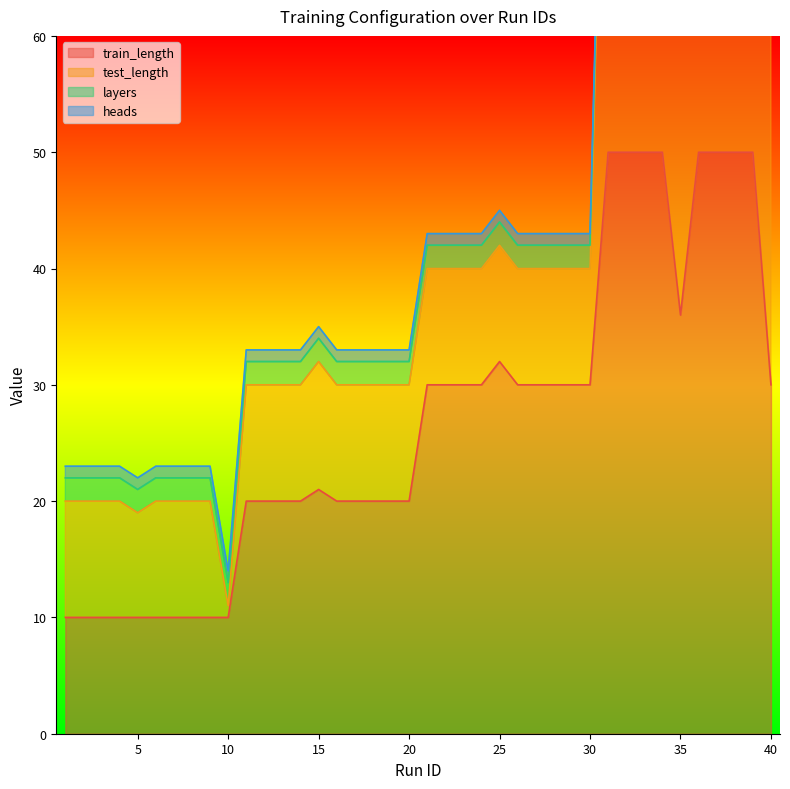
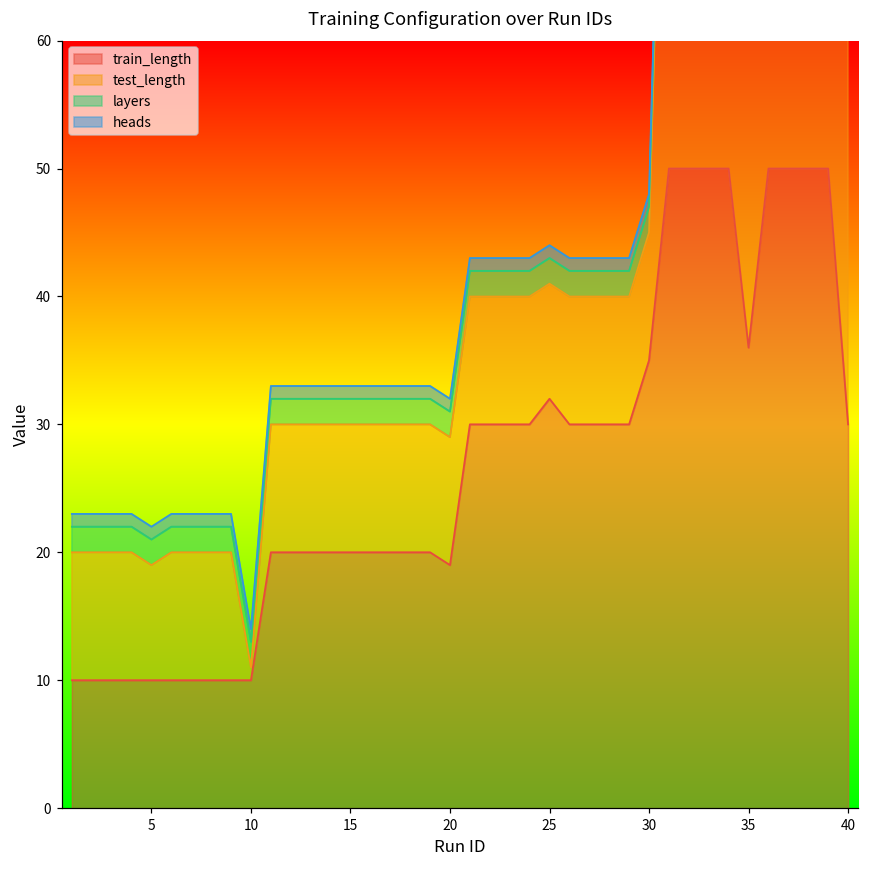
  {
    "train_length": {
      "5": 10,
      "10": 10,
-     "15": 21,
-     "20": 20,
+     "15": 20,
+     "20": 19,
      "25": 32,
-     "30": 30,
+     "30": 35,
      "35": 36,
      "40": 30
    },
    "test_length": {
      "5": 9,
      "10": 1,
-     "15": 11,
+     "15": 10,
      "20": 10,
-     "25": 10,
+     "25": 9,
      "30": 10
    },
    "layers": {
      "5": 2,
      "10": 2,
      "15": 2,
      "20": 2,
      "25": 2,
      "30": 2
    },
    "heads": {
      "5": 1,
      "10": 1,
      "15": 1,
      "20": 1,
      "25": 1,
      "30": 1
    }
  }
